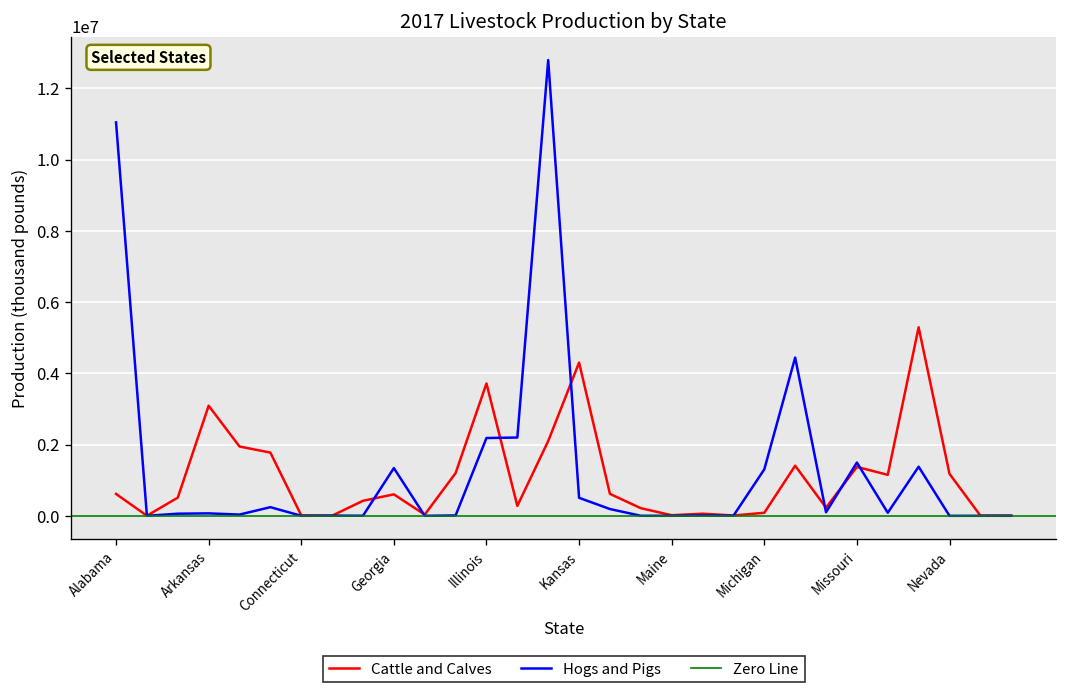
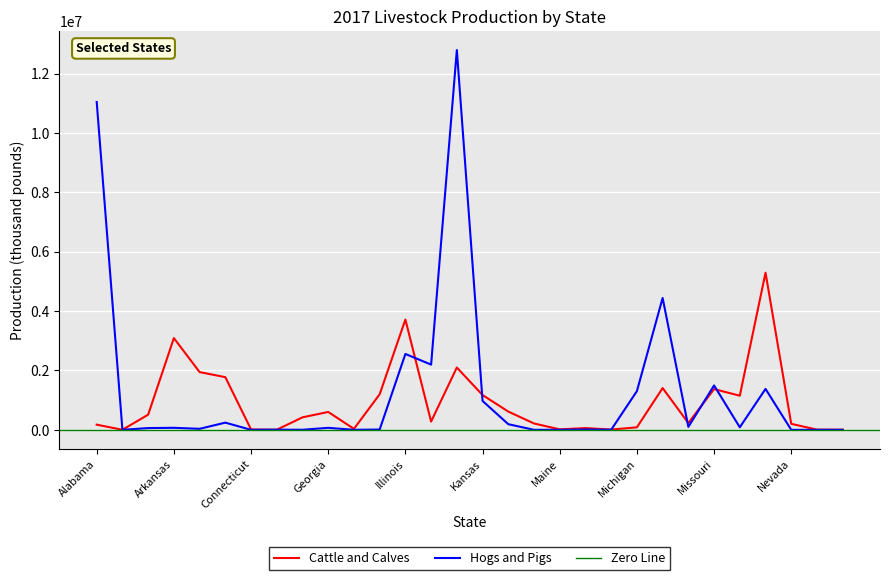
  {
    "Cattle and Calves": {
-     "Alabama": 600000,
+     "Alabama": 200000,
      "Arkansas": 3100000,
      "Georgia": 600000,
      "Illinois": 3700000,
-     "Kansas": 4300000,
+     "Kansas": 1200000,
      "Michigan": 100000,
      "Missouri": 1400000,
-     "Nevada": 1200000
+     "Nevada": 200000
    },
    "Hogs and Pigs": {
      "Alabama": 11000000,
      "Arkansas": 100000,
-     "Georgia": 1300000,
-     "Illinois": 2200000,
-     "Kansas": 500000,
+     "Georgia": 100000,
+     "Illinois": 2600000,
+     "Kansas": 1000000,
      "Michigan": 1300000,
      "Missouri": 1500000,
      "Nevada": 0
    }
  }
